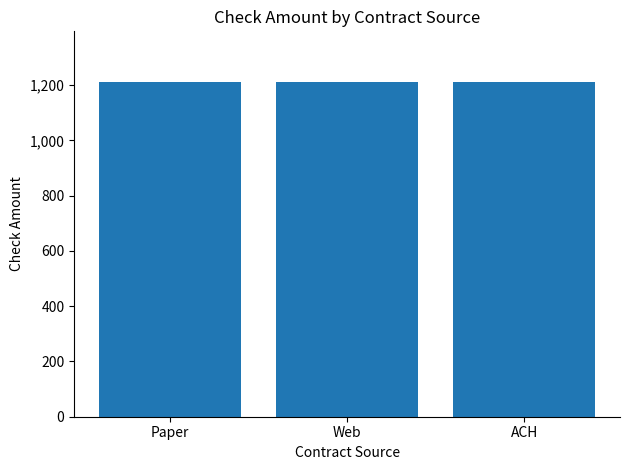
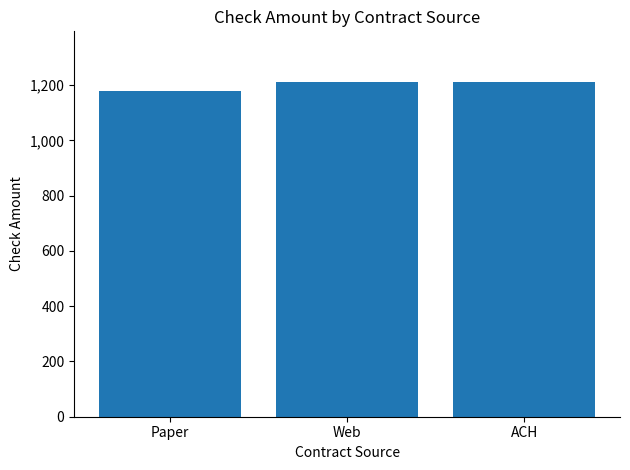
  {
-   "Paper": "1,210",
+   "Paper": "1,180",
    "Web": "1,210",
    "ACH": "1,210"
  }
